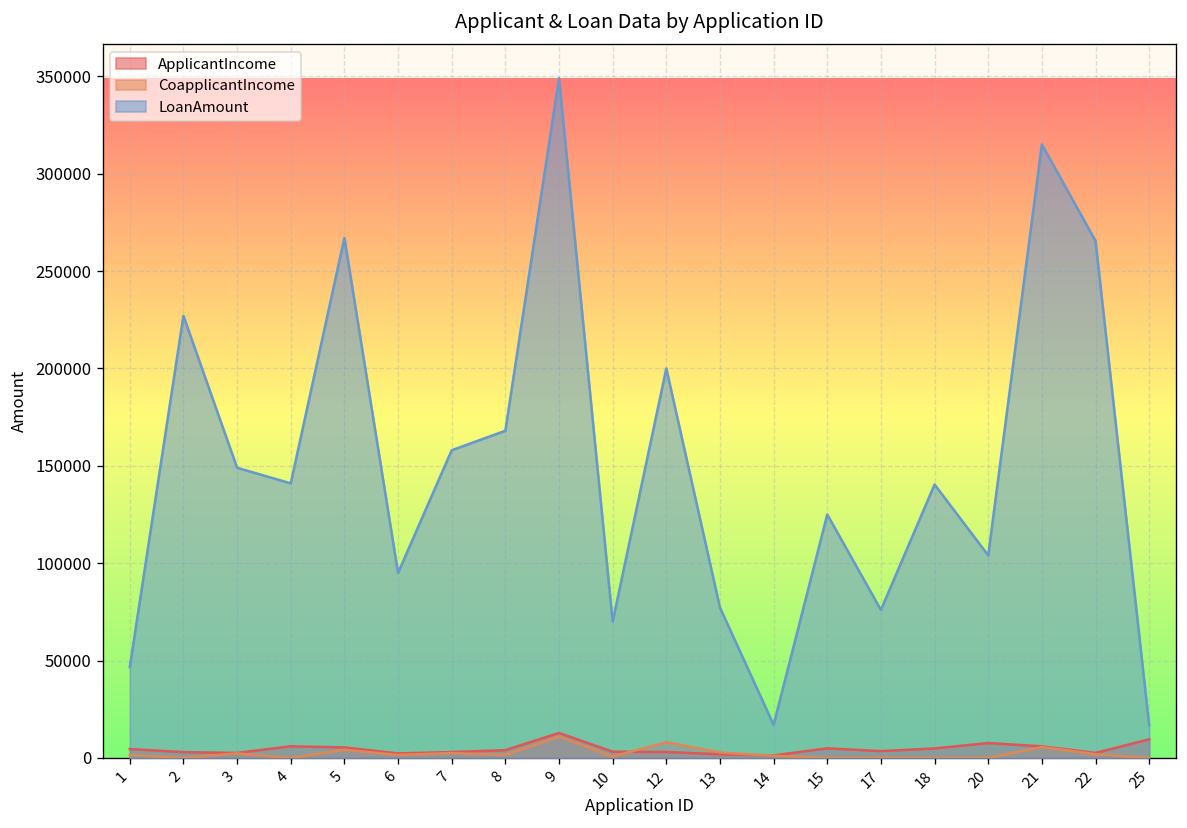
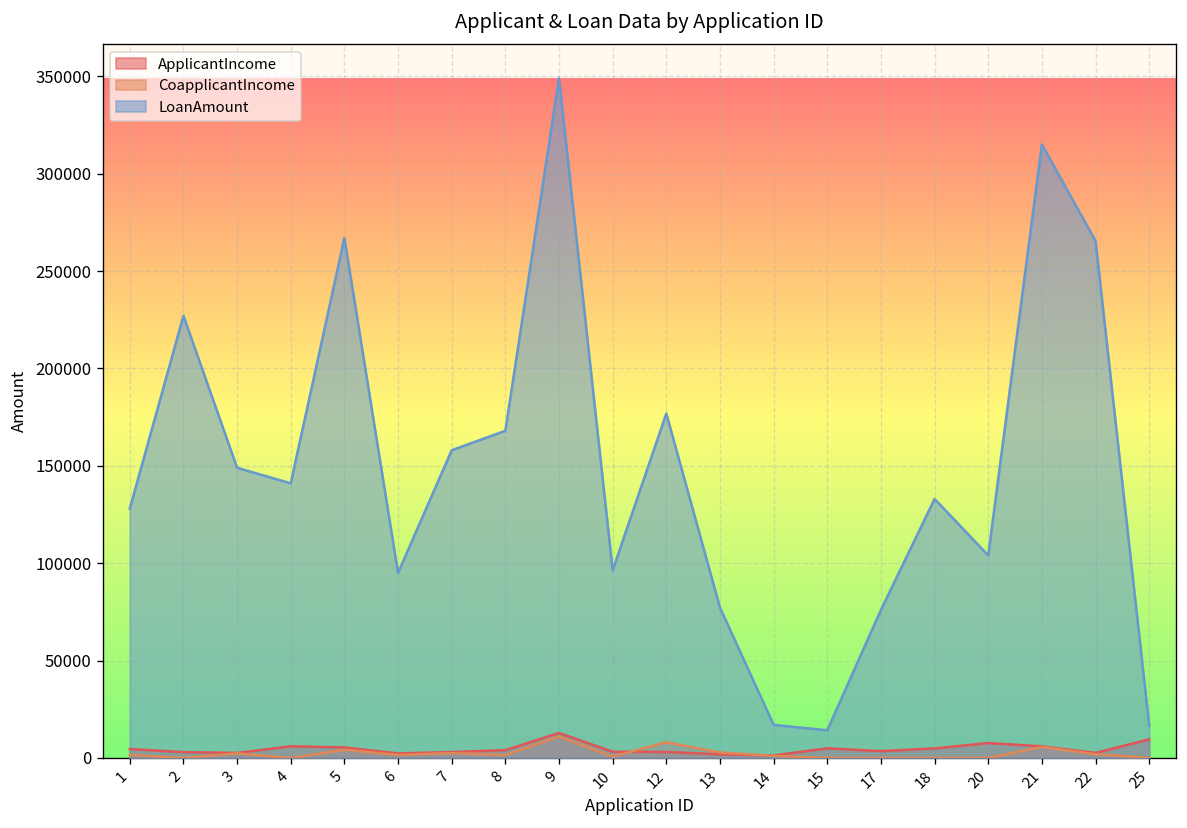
  {
    "LoanAmount": {
-     "1": 47000,
+     "1": 128000,
      "2": 227000,
      "3": 149000,
      "4": 141000,
      "5": 267000,
      "6": 95000,
      "7": 158000,
      "8": 168000,
      "9": 349000,
-     "10": 70000,
-     "12": 200000,
+     "10": 96000,
+     "12": 177000,
      "13": 77000,
      "14": 17000,
-     "15": 125000,
+     "15": 14000,
      "17": 76000,
-     "18": 140000,
+     "18": 133000,
      "20": 104000,
      "21": 315000,
      "22": 265000,
      "25": 17000
    }
  }
